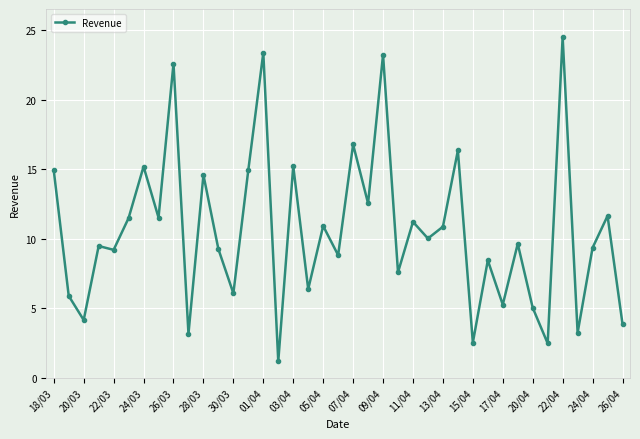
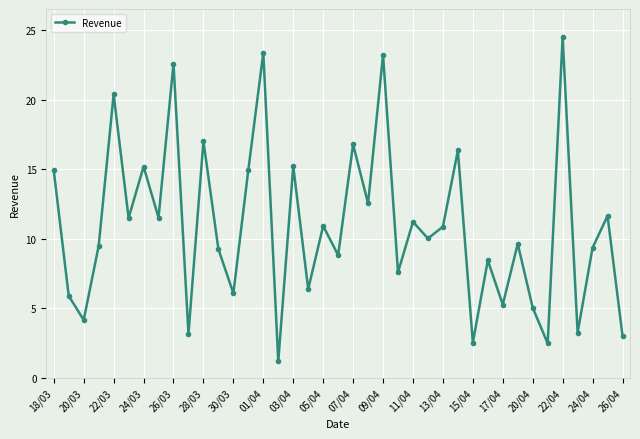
  {
    "18/03": 14.9,
    "20/03": 4.2,
-   "22/03": 9.2,
+   "22/03": 20.4,
    "24/03": 15.2,
    "26/03": 22.6,
-   "28/03": 14.6,
+   "28/03": 17.0,
    "30/03": 6.1,
    "01/04": 23.4,
    "03/04": 15.2,
    "05/04": 10.9,
    "07/04": 16.8,
    "09/04": 23.2,
    "11/04": 11.2,
    "13/04": 10.9,
    "15/04": 2.5,
    "17/04": 5.3,
    "20/04": 5.1,
    "22/04": 24.5,
    "24/04": 9.4,
-   "26/04": 3.9
+   "26/04": 3.0
  }
